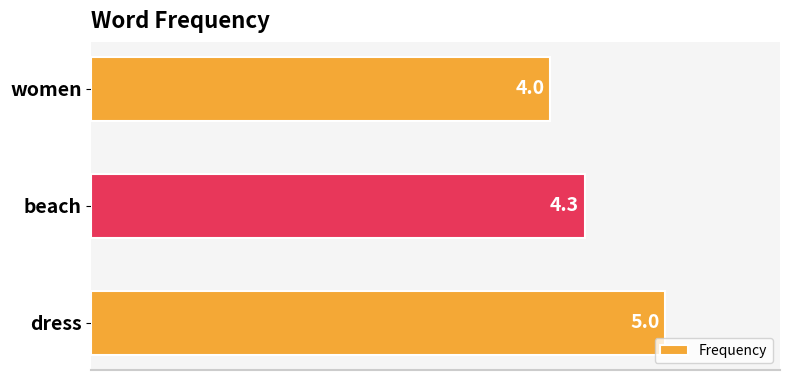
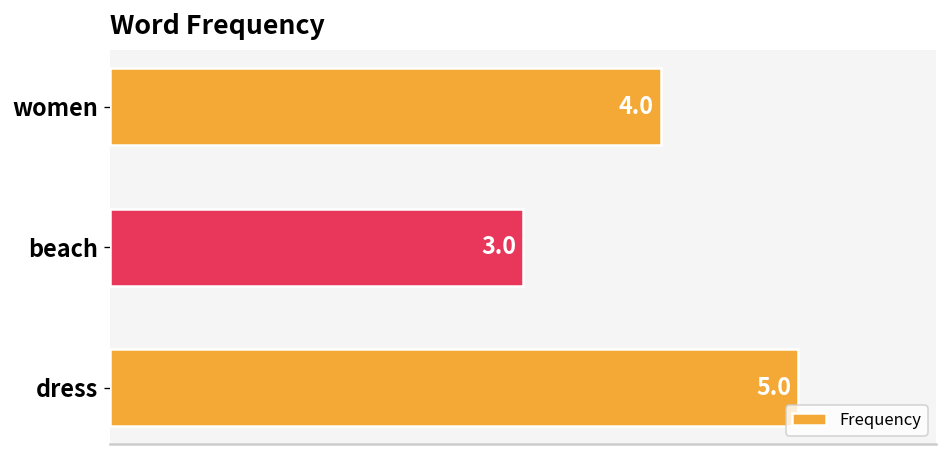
  {
    "women": 4.0,
-   "beach": 4.3,
+   "beach": 3.0,
    "dress": 5.0
  }
